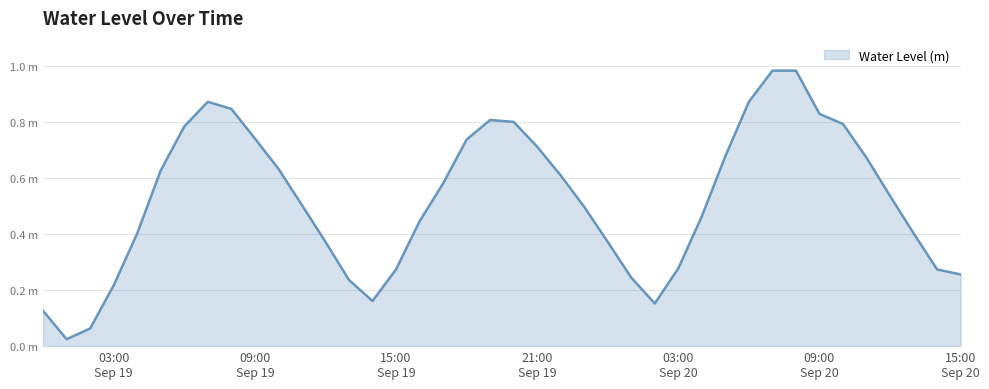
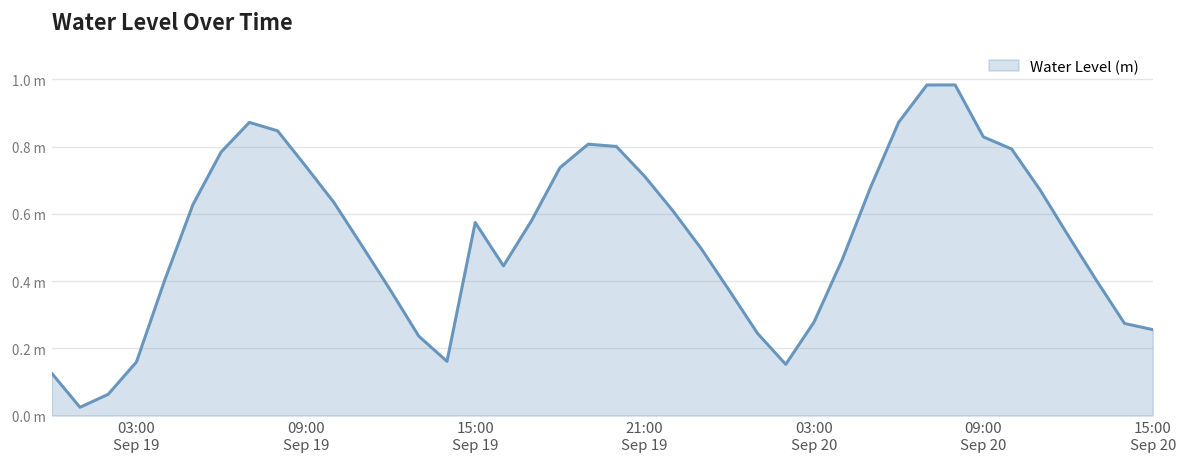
  {
-   "03:00 Sep 19": "0.22 m",
+   "03:00 Sep 19": "0.16 m",
    "09:00 Sep 19": "0.74 m",
-   "15:00 Sep 19": "0.27 m",
+   "15:00 Sep 19": "0.57 m",
    "21:00 Sep 19": "0.71 m",
    "03:00 Sep 20": "0.28 m",
    "09:00 Sep 20": "0.83 m",
    "15:00 Sep 20": "0.26 m"
  }
